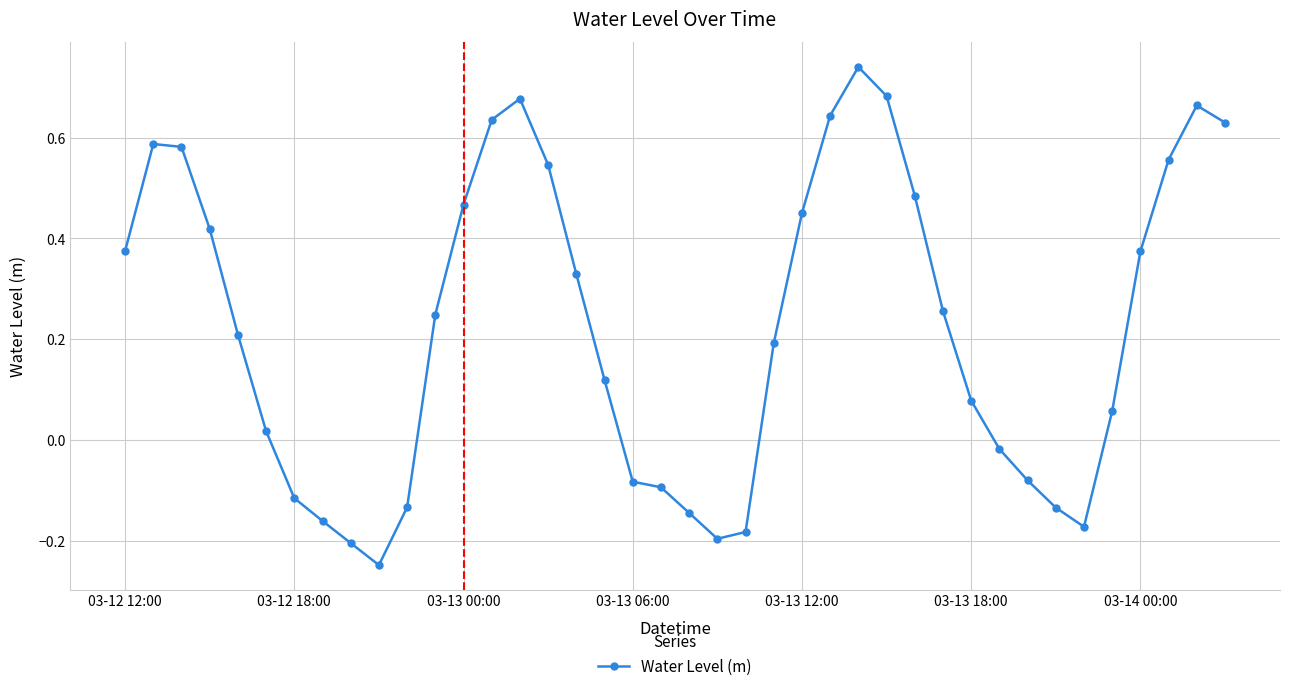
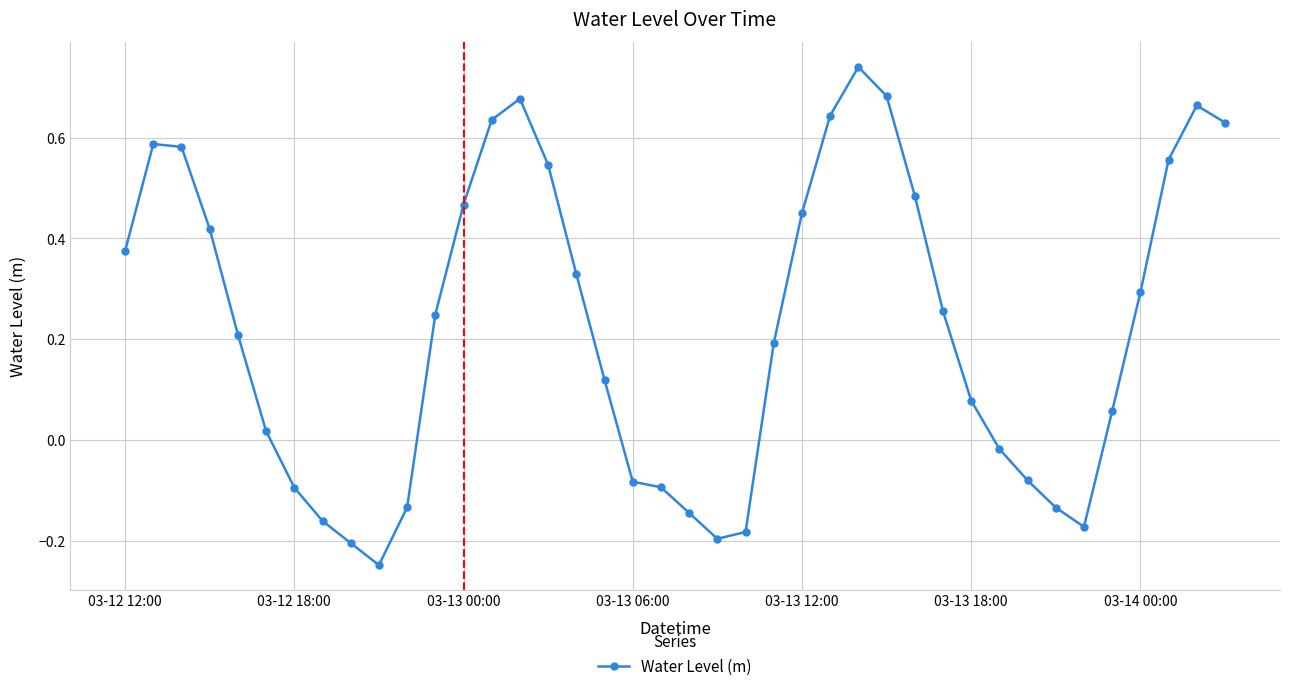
  {
    "03-12 12:00": 0.38,
-   "03-12 18:00": -0.12,
+   "03-12 18:00": -0.09,
    "03-13 00:00": 0.47,
    "03-13 06:00": -0.08,
    "03-13 12:00": 0.45,
    "03-13 18:00": 0.08,
-   "03-14 00:00": 0.37
+   "03-14 00:00": 0.29
  }
